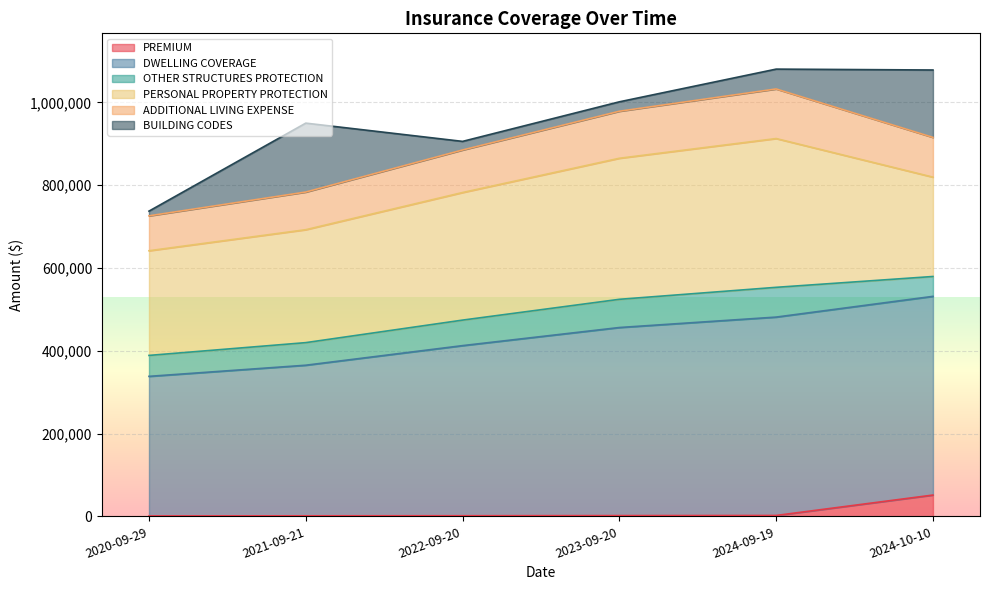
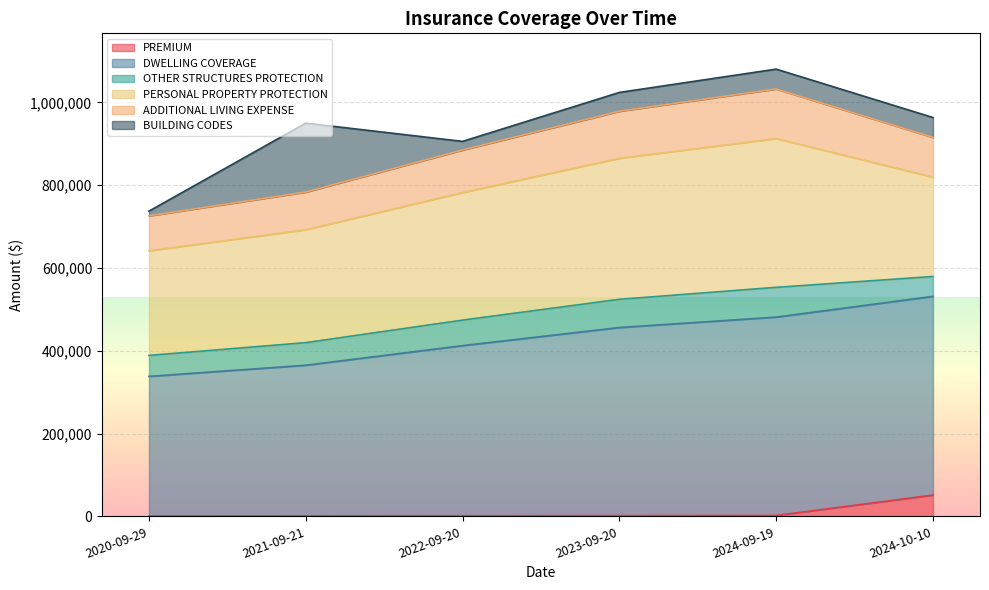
  {
    "PREMIUM": {
      "2020-09-29": "0",
      "2021-09-21": "0",
      "2022-09-20": "0",
      "2023-09-20": "0",
      "2024-09-19": "0",
      "2024-10-10": "50,000"
    },
    "BUILDING CODES": {
      "2020-09-29": "10,000",
      "2022-09-20": "20,000",
-     "2023-09-20": "20,000",
+     "2023-09-20": "50,000",
      "2024-09-19": "50,000",
-     "2024-10-10": "160,000"
+     "2024-10-10": "50,000"
    }
  }
